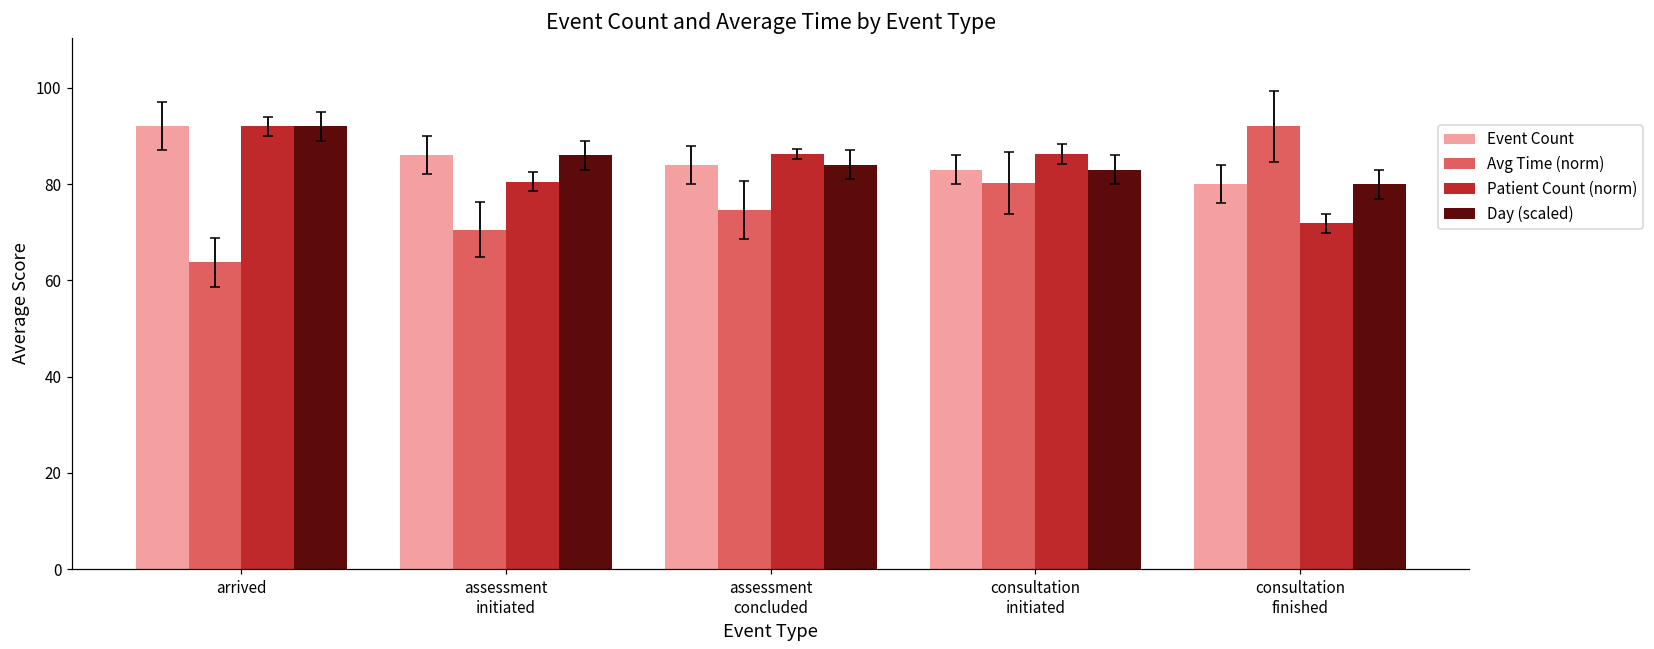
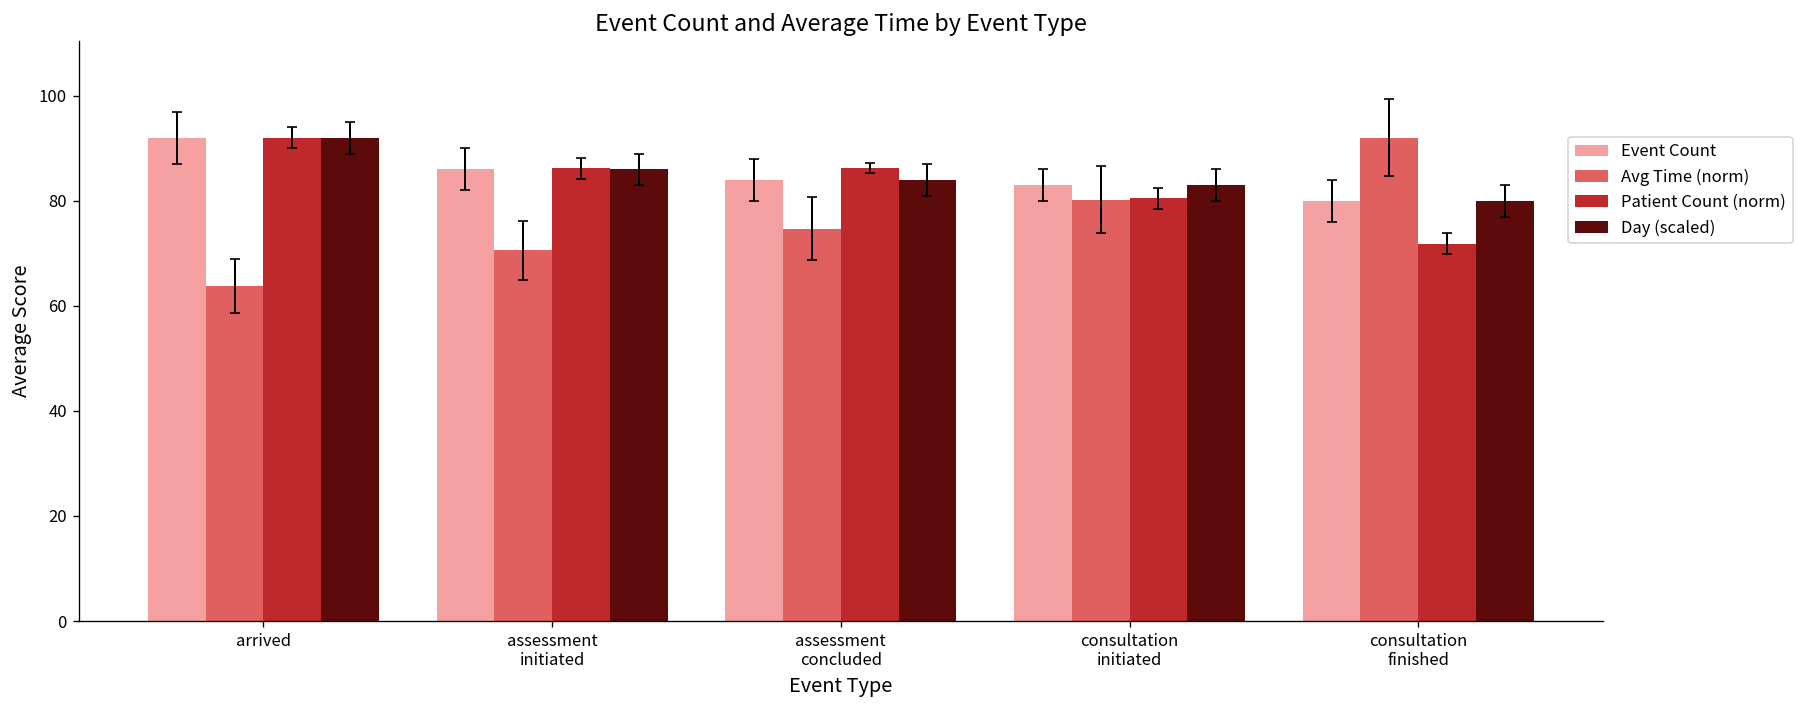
  {
    "Event Count": {
      "arrived": 92,
      "assessment initiated": 86,
      "assessment concluded": 84,
      "consultation initiated": 83,
      "consultation finished": 80
    },
    "Avg Time (norm)": {
      "arrived": 64,
      "assessment initiated": 71,
      "assessment concluded": 75,
      "consultation initiated": 80,
      "consultation finished": 92
    },
    "Patient Count (norm)": {
      "arrived": 92,
-     "assessment initiated": 81,
+     "assessment initiated": 86,
      "assessment concluded": 86,
-     "consultation initiated": 86,
+     "consultation initiated": 81,
      "consultation finished": 72
    },
    "Day (scaled)": {
      "arrived": 92,
      "assessment initiated": 86,
      "assessment concluded": 84,
      "consultation initiated": 83,
      "consultation finished": 80
    }
  }
